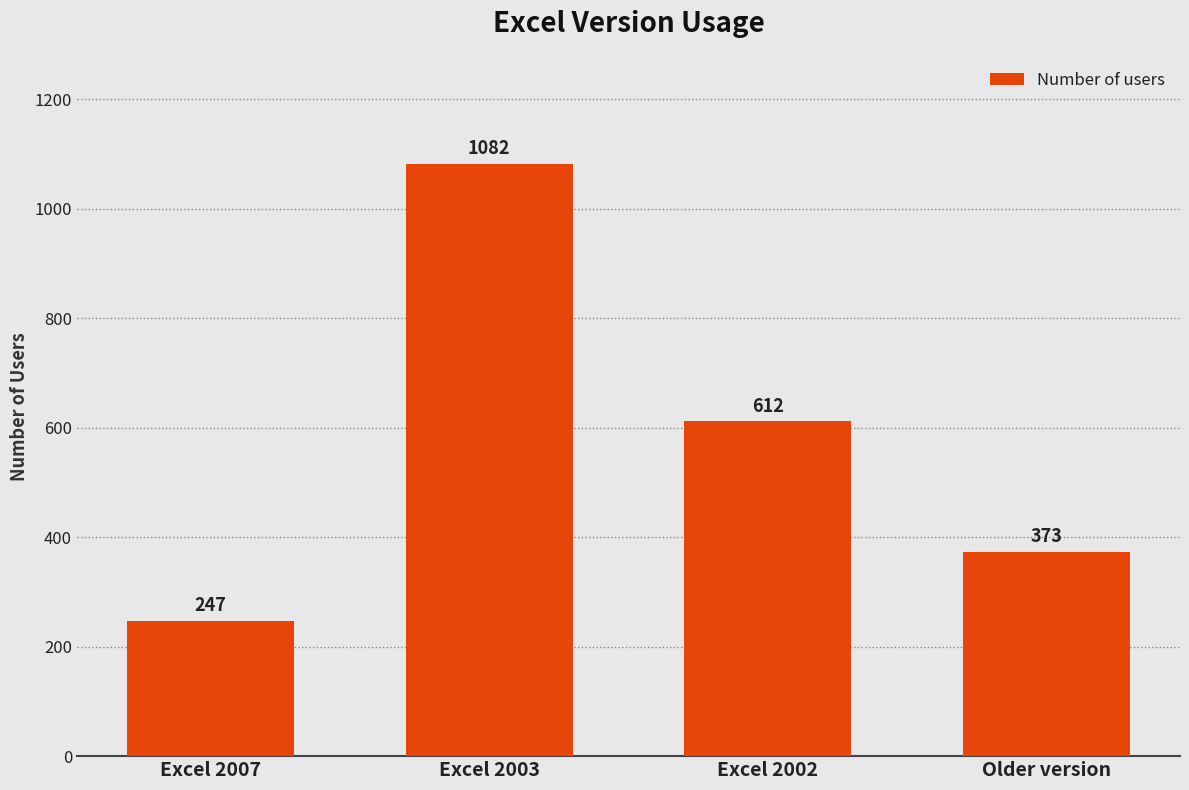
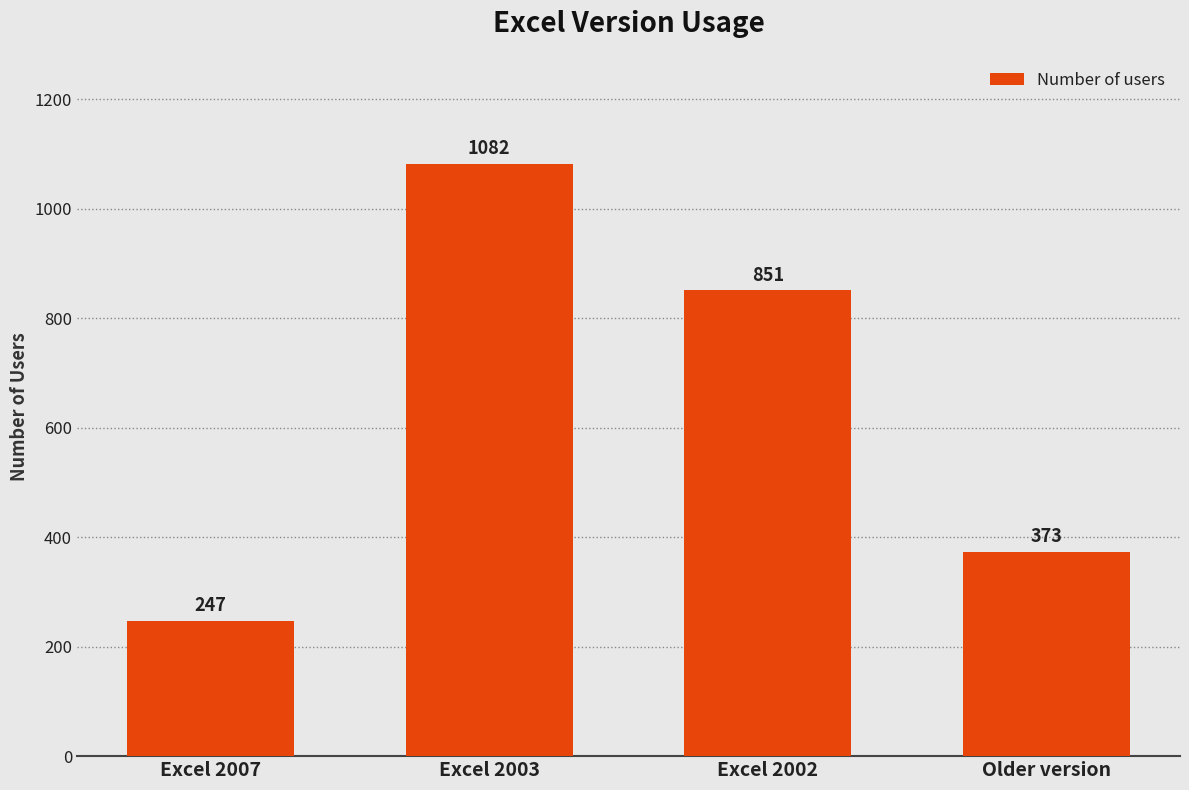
  {
    "Excel 2007": 247,
    "Excel 2003": 1082,
-   "Excel 2002": 612,
+   "Excel 2002": 851,
    "Older version": 373
  }
